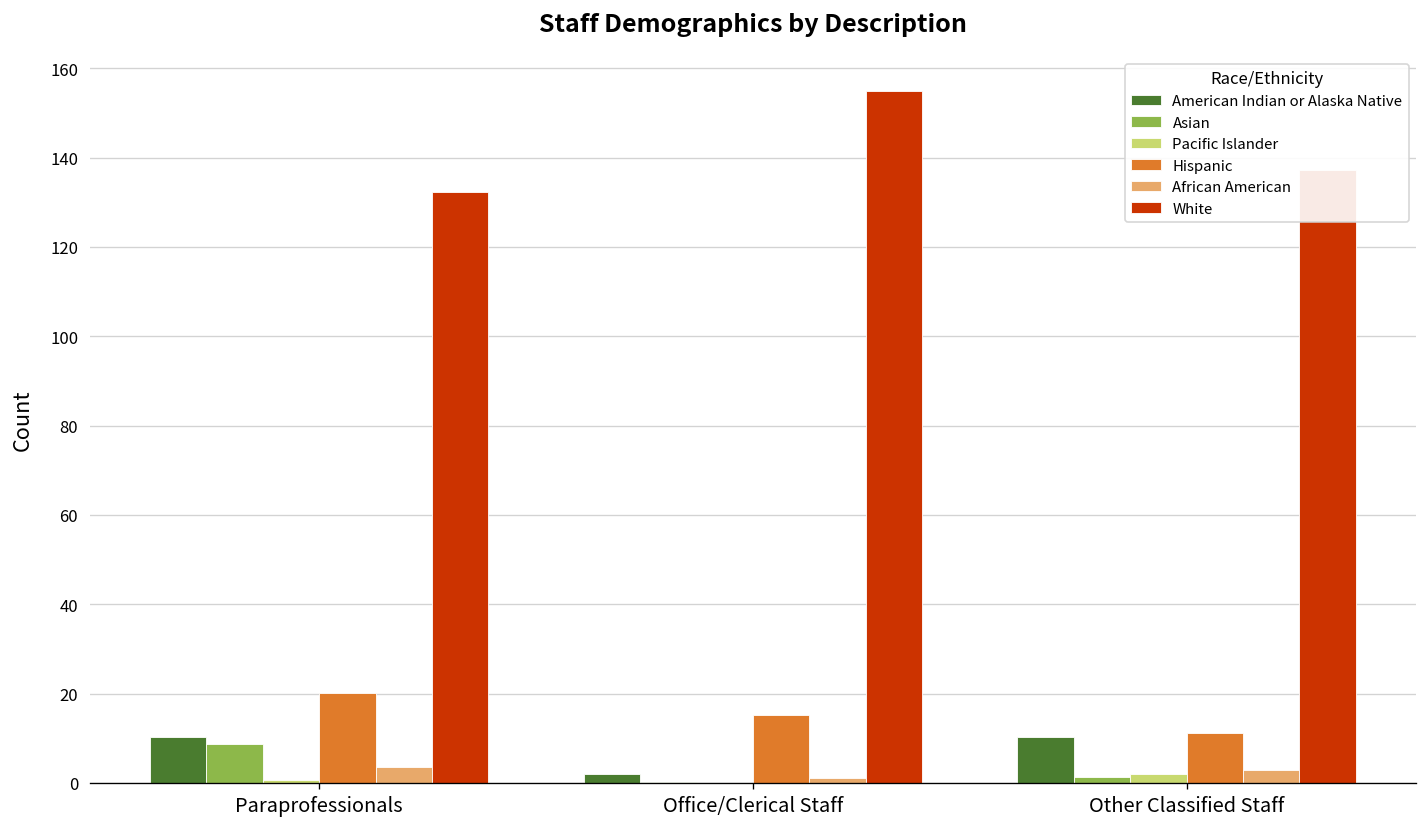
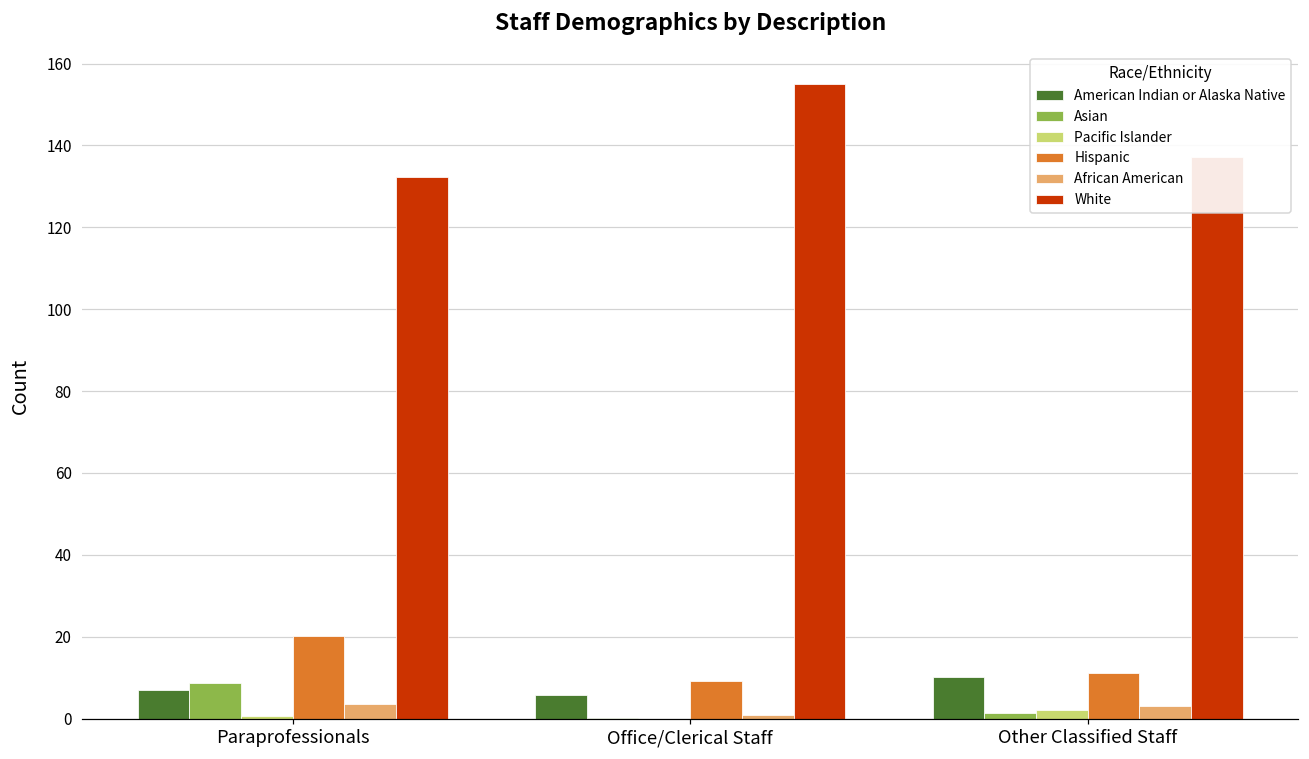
  {
    "American Indian or Alaska Native": {
-     "Paraprofessionals": 10,
-     "Office/Clerical Staff": 2,
+     "Paraprofessionals": 7,
+     "Office/Clerical Staff": 6,
      "Other Classified Staff": 10
    },
    "Asian": {
      "Paraprofessionals": 9,
      "Other Classified Staff": 1
    },
    "Hispanic": {
      "Paraprofessionals": 20,
-     "Office/Clerical Staff": 15,
+     "Office/Clerical Staff": 9,
      "Other Classified Staff": 11
    },
    "White": {
      "Paraprofessionals": 132,
      "Office/Clerical Staff": 155
    }
  }
